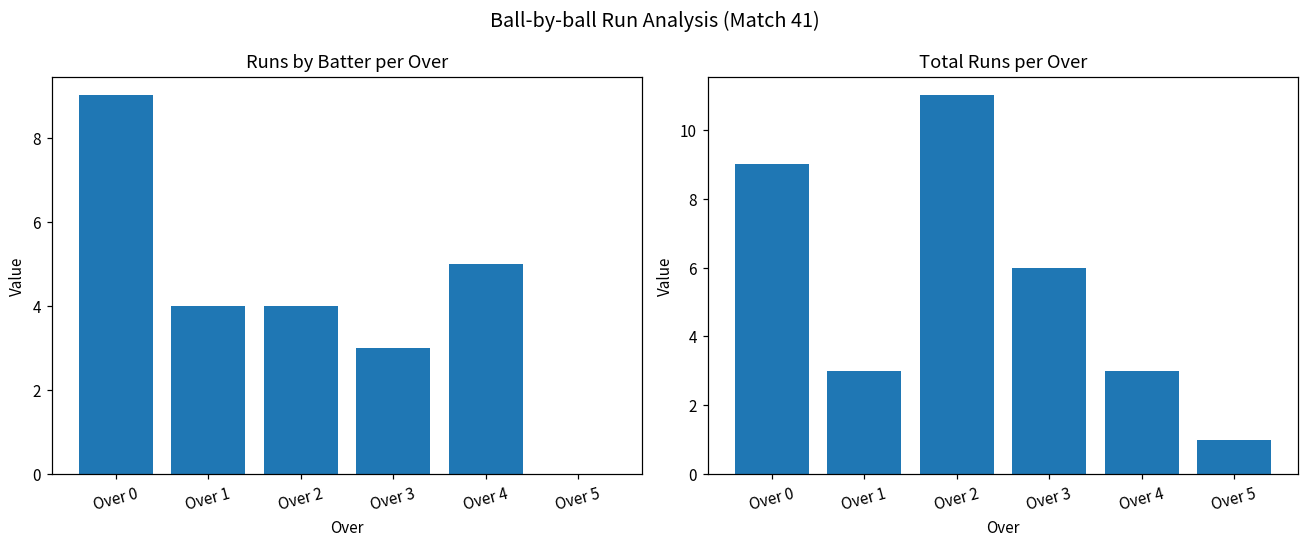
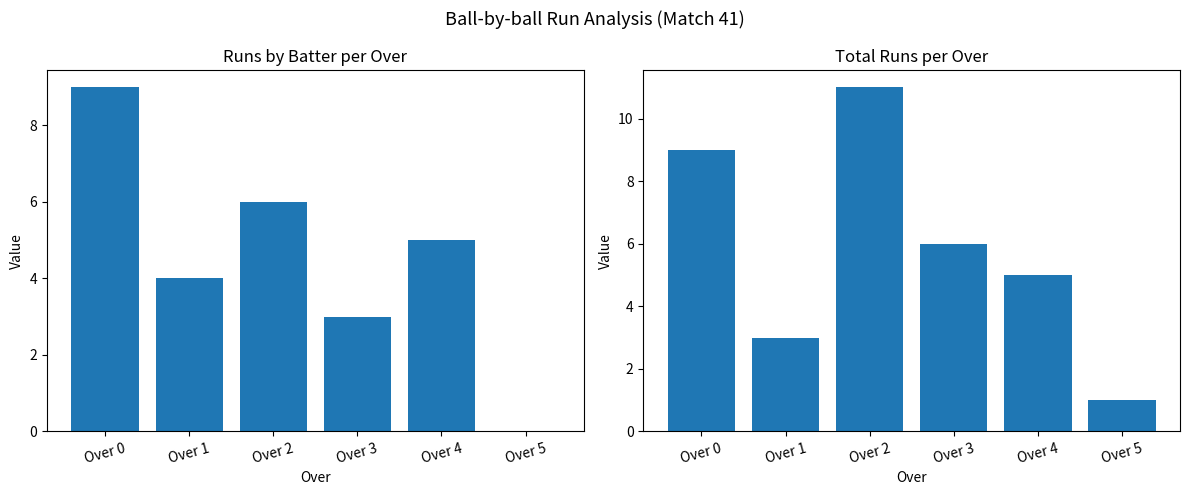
  {
    "Runs by Batter per Over": {
      "Over 0": 9,
      "Over 1": 4,
-     "Over 2": 4,
+     "Over 2": 6,
      "Over 3": 3,
      "Over 4": 5,
      "Over 5": 0
    },
    "Total Runs per Over": {
      "Over 0": 9,
      "Over 1": 3,
      "Over 2": 11,
      "Over 3": 6,
-     "Over 4": 3,
+     "Over 4": 5,
      "Over 5": 1
    }
  }
